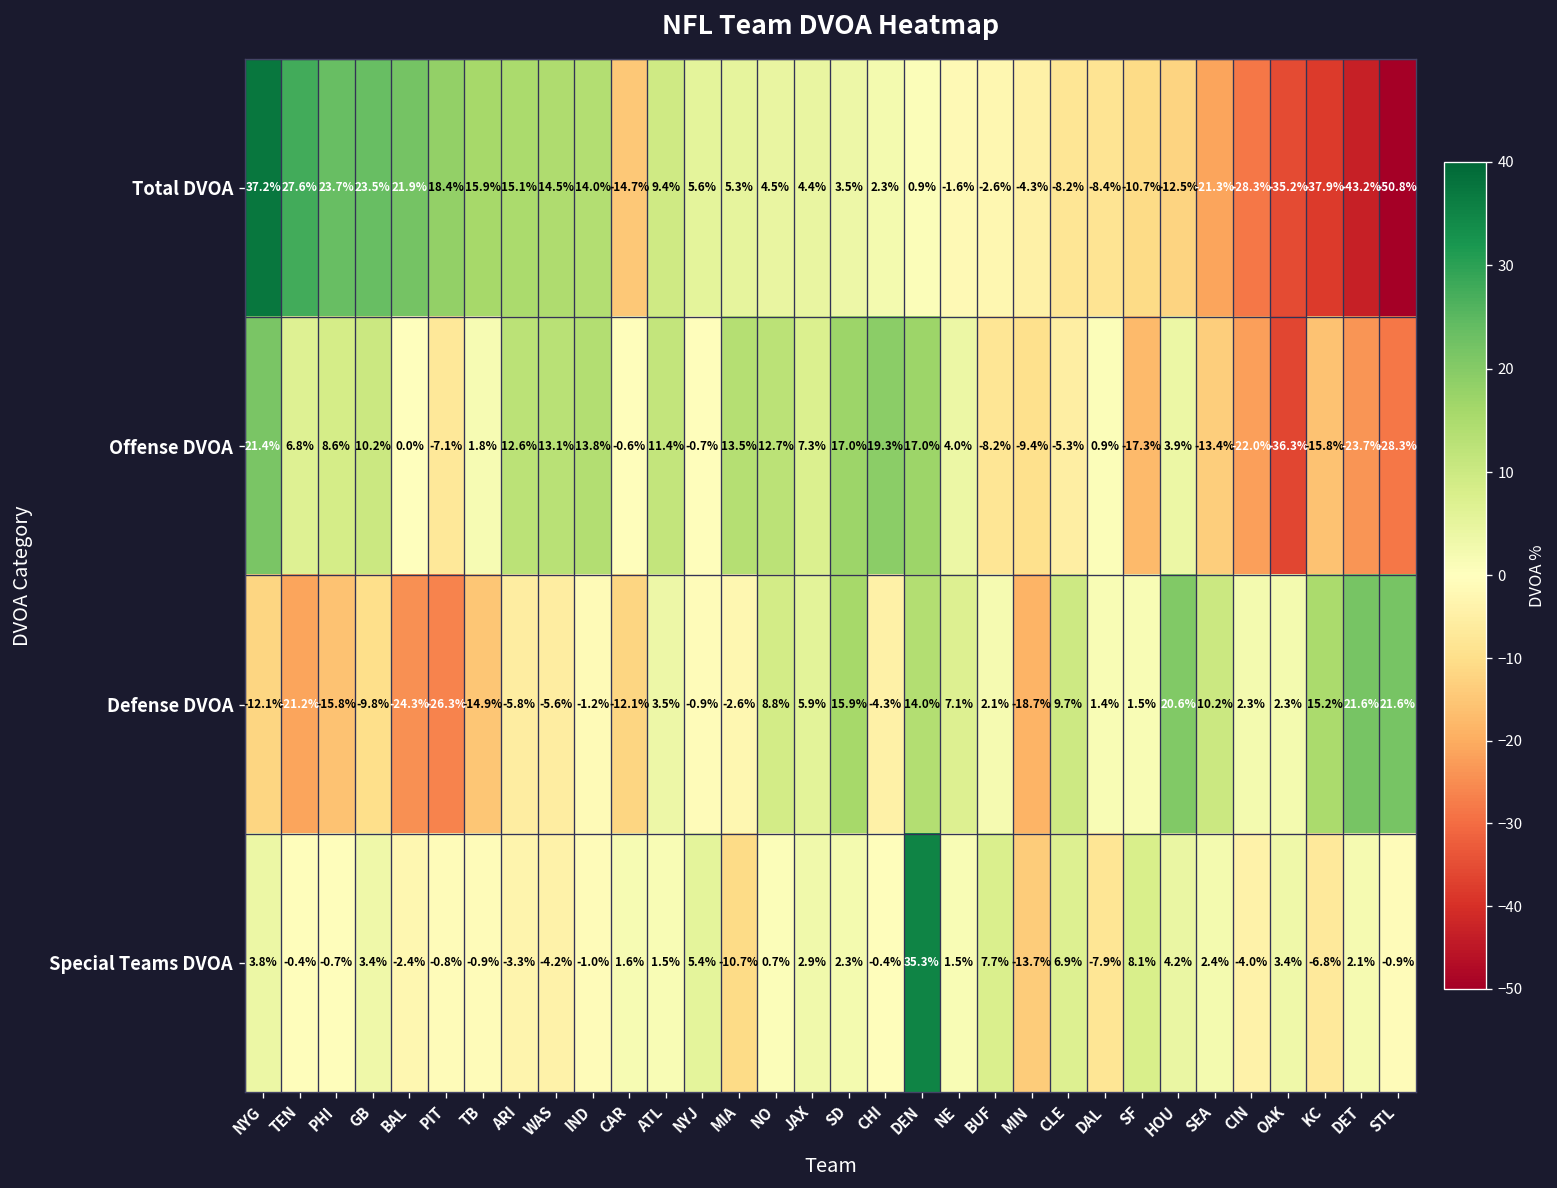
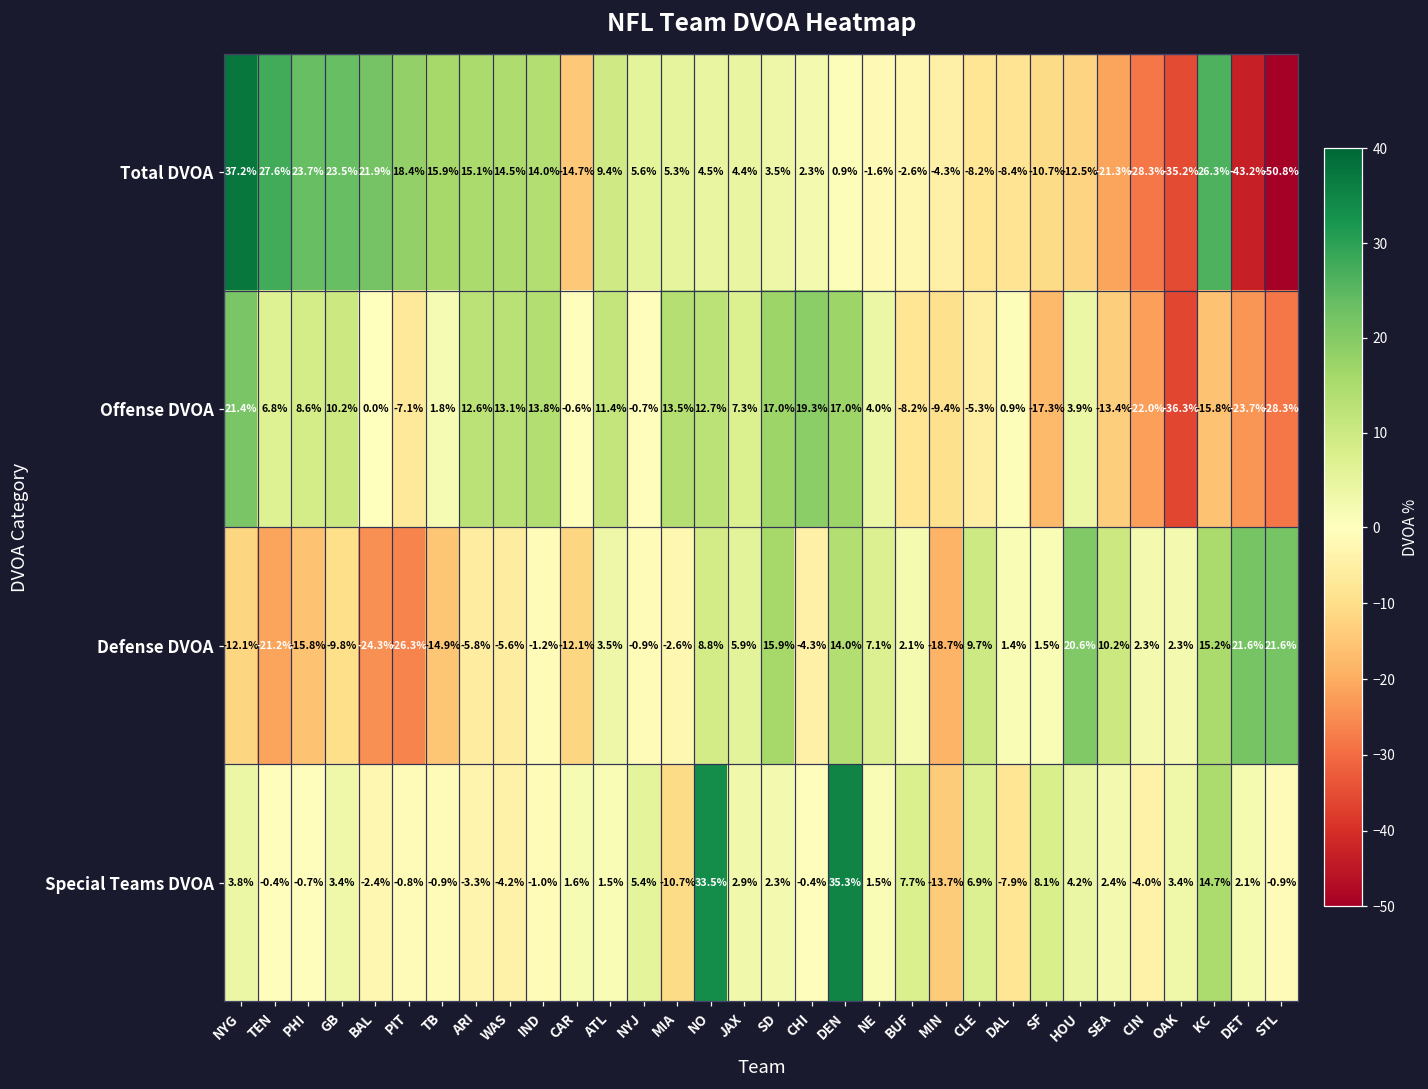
  {
    "Total DVOA": {
      "NYG": "37.2%",
      "TEN": "27.6%",
      "PHI": "23.7%",
      "GB": "23.5%",
      "BAL": "21.9%",
      "PIT": "18.4%",
      "TB": "15.9%",
      "ARI": "15.1%",
      "WAS": "14.5%",
      "IND": "14.0%",
      "CAR": "-14.7%",
      "ATL": "9.4%",
      "NYJ": "5.6%",
      "MIA": "5.3%",
      "NO": "4.5%",
      "JAX": "4.4%",
      "SD": "3.5%",
      "CHI": "2.3%",
      "DEN": "0.9%",
      "NE": "-1.6%",
      "BUF": "-2.6%",
      "MIN": "-4.3%",
      "CLE": "-8.2%",
      "DAL": "-8.4%",
      "SF": "-10.7%",
      "HOU": "-12.5%",
      "SEA": "-21.3%",
      "CIN": "-28.3%",
      "OAK": "-35.2%",
-     "KC": "-37.9%",
+     "KC": "26.3%",
      "DET": "-43.2%",
      "STL": "-50.8%"
    },
    "Offense DVOA": {
      "NYG": "21.4%",
      "TEN": "6.8%",
      "PHI": "8.6%",
      "GB": "10.2%",
      "BAL": "0.0%",
      "PIT": "-7.1%",
      "TB": "1.8%",
      "ARI": "12.6%",
      "WAS": "13.1%",
      "IND": "13.8%",
      "CAR": "-0.6%",
      "ATL": "11.4%",
      "NYJ": "-0.7%",
      "MIA": "13.5%",
      "NO": "12.7%",
      "JAX": "7.3%",
      "SD": "17.0%",
      "CHI": "19.3%",
      "DEN": "17.0%",
      "NE": "4.0%",
      "BUF": "-8.2%",
      "MIN": "-9.4%",
      "CLE": "-5.3%",
      "DAL": "0.9%",
      "SF": "-17.3%",
      "HOU": "3.9%",
      "SEA": "-13.4%",
      "CIN": "-22.0%",
      "OAK": "-36.3%",
      "KC": "-15.8%",
      "DET": "-23.7%",
      "STL": "-28.3%"
    },
    "Defense DVOA": {
      "NYG": "-12.1%",
      "TEN": "-21.2%",
      "PHI": "-15.8%",
      "GB": "-9.8%",
      "BAL": "-24.3%",
      "PIT": "-26.3%",
      "TB": "-14.9%",
      "ARI": "-5.8%",
      "WAS": "-5.6%",
      "IND": "-1.2%",
      "CAR": "-12.1%",
      "ATL": "3.5%",
      "NYJ": "-0.9%",
      "MIA": "-2.6%",
      "NO": "8.8%",
      "JAX": "5.9%",
      "SD": "15.9%",
      "CHI": "-4.3%",
      "DEN": "14.0%",
      "NE": "7.1%",
      "BUF": "2.1%",
      "MIN": "-18.7%",
      "CLE": "9.7%",
      "DAL": "1.4%",
      "SF": "1.5%",
      "HOU": "20.6%",
      "SEA": "10.2%",
      "CIN": "2.3%",
      "OAK": "2.3%",
      "KC": "15.2%",
      "DET": "21.6%",
      "STL": "21.6%"
    },
    "Special Teams DVOA": {
      "NYG": "3.8%",
      "TEN": "-0.4%",
      "PHI": "-0.7%",
      "GB": "3.4%",
      "BAL": "-2.4%",
      "PIT": "-0.8%",
      "TB": "-0.9%",
      "ARI": "-3.3%",
      "WAS": "-4.2%",
      "IND": "-1.0%",
      "CAR": "1.6%",
      "ATL": "1.5%",
      "NYJ": "5.4%",
      "MIA": "-10.7%",
-     "NO": "0.7%",
+     "NO": "33.5%",
      "JAX": "2.9%",
      "SD": "2.3%",
      "CHI": "-0.4%",
      "DEN": "35.3%",
      "NE": "1.5%",
      "BUF": "7.7%",
      "MIN": "-13.7%",
      "CLE": "6.9%",
      "DAL": "-7.9%",
      "SF": "8.1%",
      "HOU": "4.2%",
      "SEA": "2.4%",
      "CIN": "-4.0%",
      "OAK": "3.4%",
-     "KC": "-6.8%",
+     "KC": "14.7%",
      "DET": "2.1%",
      "STL": "-0.9%"
    }
  }
